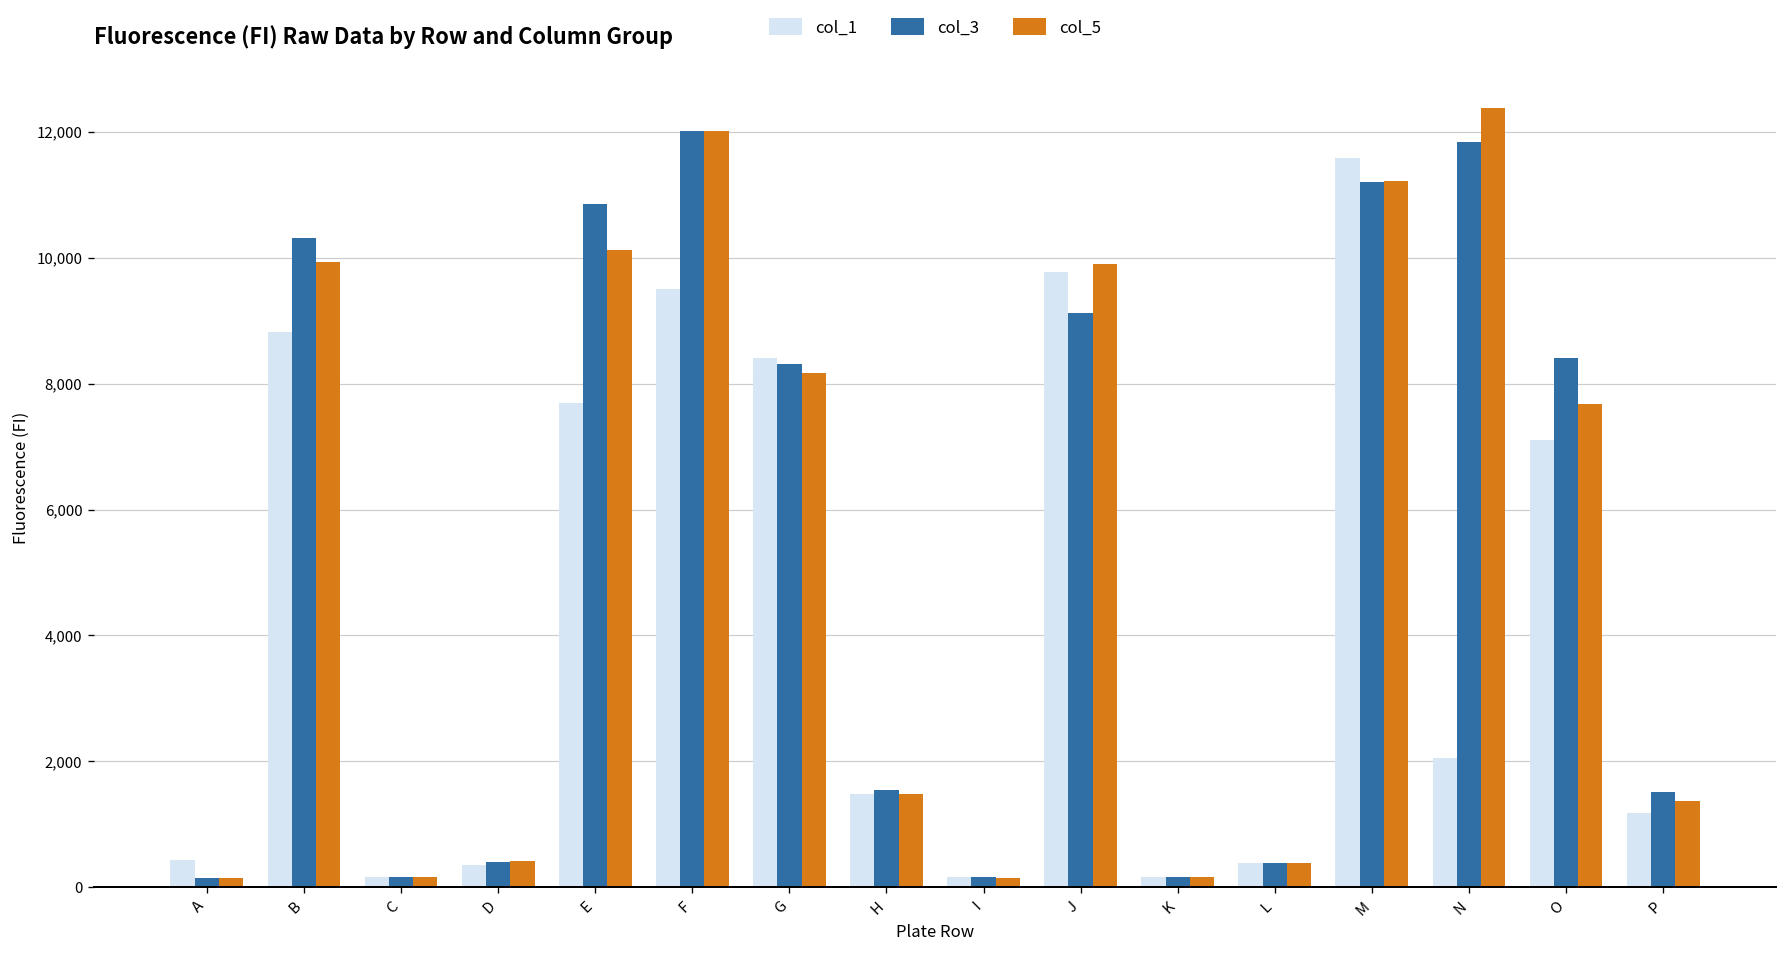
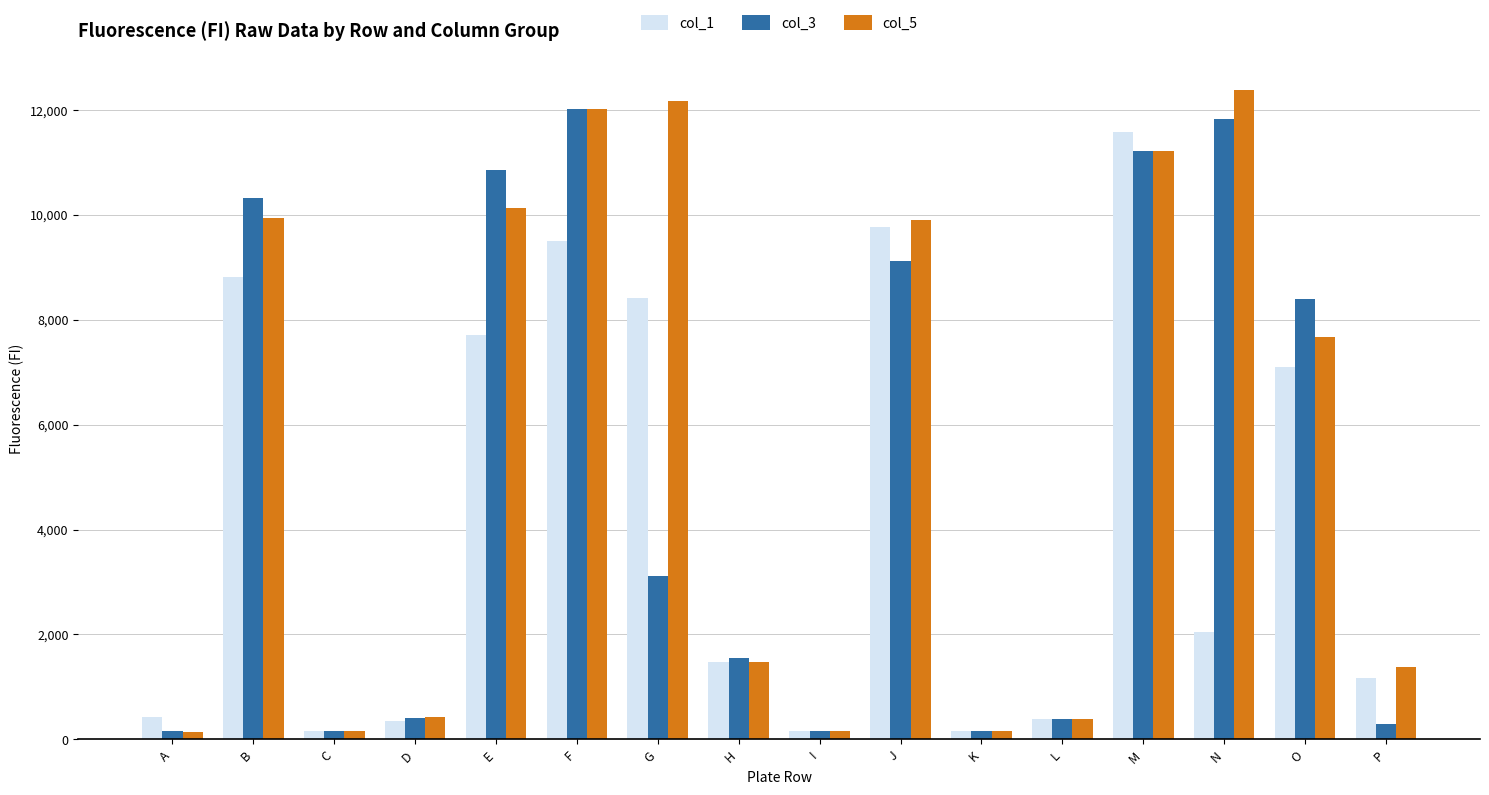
  {
    "col_1": {
      "A": "400",
      "B": "8,800",
      "C": "200",
      "D": "400",
      "E": "7,700",
      "F": "9,500",
      "G": "8,400",
      "H": "1,500",
      "I": "200",
      "J": "9,800",
      "K": "200",
      "L": "400",
      "M": "11,600",
      "N": "2,000",
      "O": "7,100",
      "P": "1,200"
    },
    "col_3": {
      "A": "200",
      "B": "10,300",
      "C": "200",
      "D": "400",
      "E": "10,900",
      "F": "12,000",
-     "G": "8,300",
+     "G": "3,100",
      "H": "1,600",
      "I": "200",
      "J": "9,100",
      "K": "200",
      "L": "400",
      "M": "11,200",
      "N": "11,800",
      "O": "8,400",
-     "P": "1,500"
+     "P": "300"
    },
    "col_5": {
      "A": "100",
      "B": "9,900",
      "C": "200",
      "D": "400",
      "E": "10,100",
      "F": "12,000",
-     "G": "8,200",
+     "G": "12,200",
      "H": "1,500",
      "I": "200",
      "J": "9,900",
      "K": "200",
      "L": "400",
      "M": "11,200",
      "N": "12,400",
      "O": "7,700",
      "P": "1,400"
    }
  }
